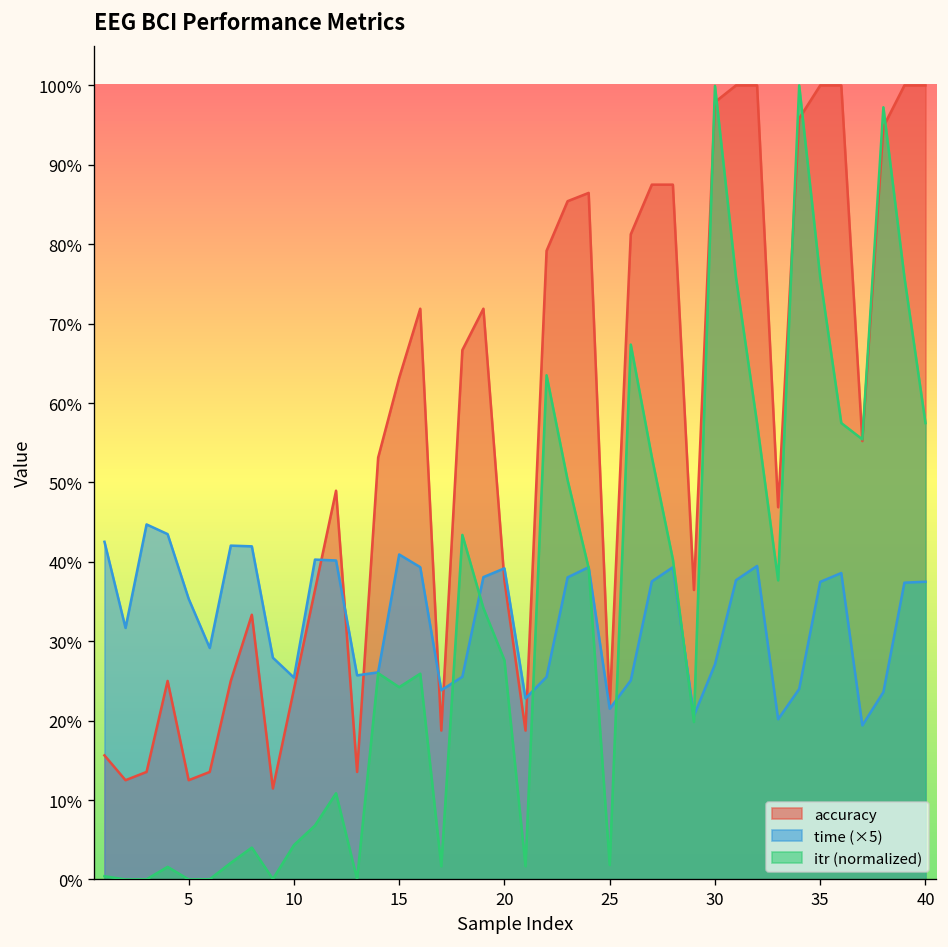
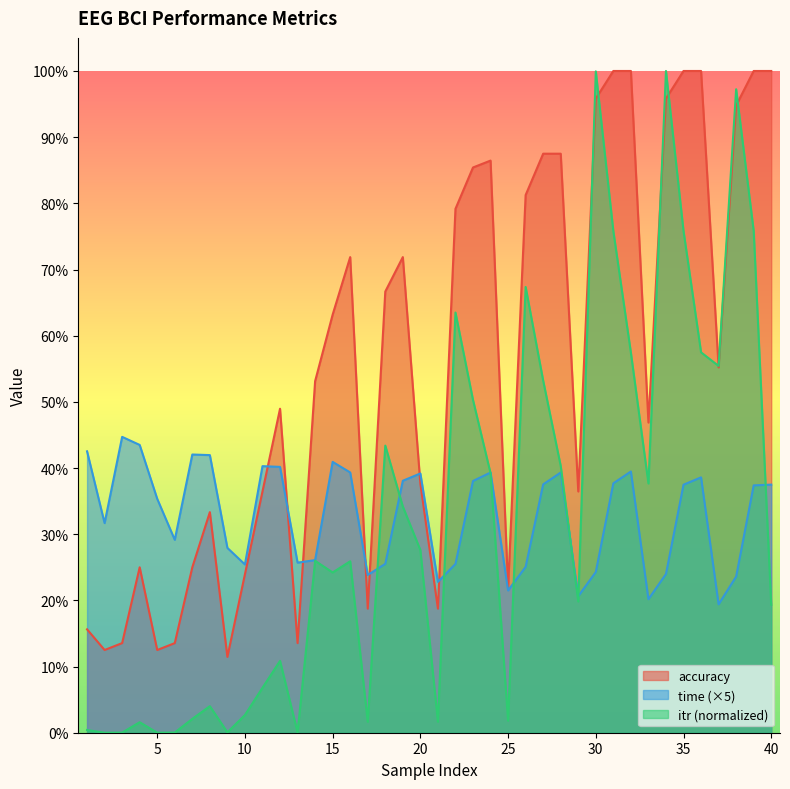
  {
    "accuracy": {
      "5": "13%",
      "10": "24%",
      "15": "63%",
      "20": "38%",
-     "30": "98%",
+     "30": "96%",
      "35": "100%",
      "40": "100%"
    },
    "time (×5)": {
      "5": "35%",
      "10": "25%",
      "15": "41%",
      "20": "39%",
-     "30": "27%",
+     "30": "24%",
      "35": "37%",
      "40": "37%"
    },
    "itr (normalized)": {
      "5": "0%",
-     "10": "4%",
+     "10": "3%",
      "15": "24%",
      "20": "28%",
      "25": "2%",
      "30": "100%",
      "35": "76%",
-     "40": "57%"
+     "40": "19%"
    }
  }
